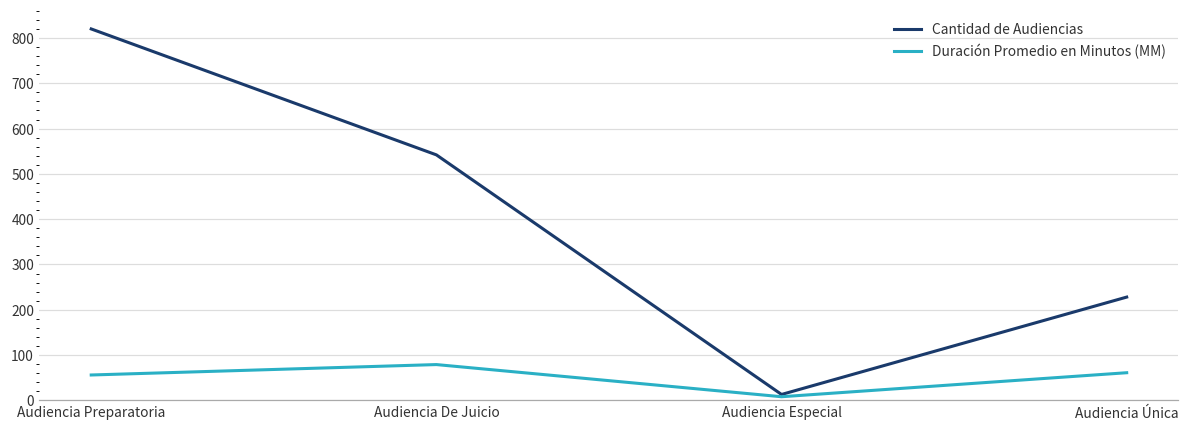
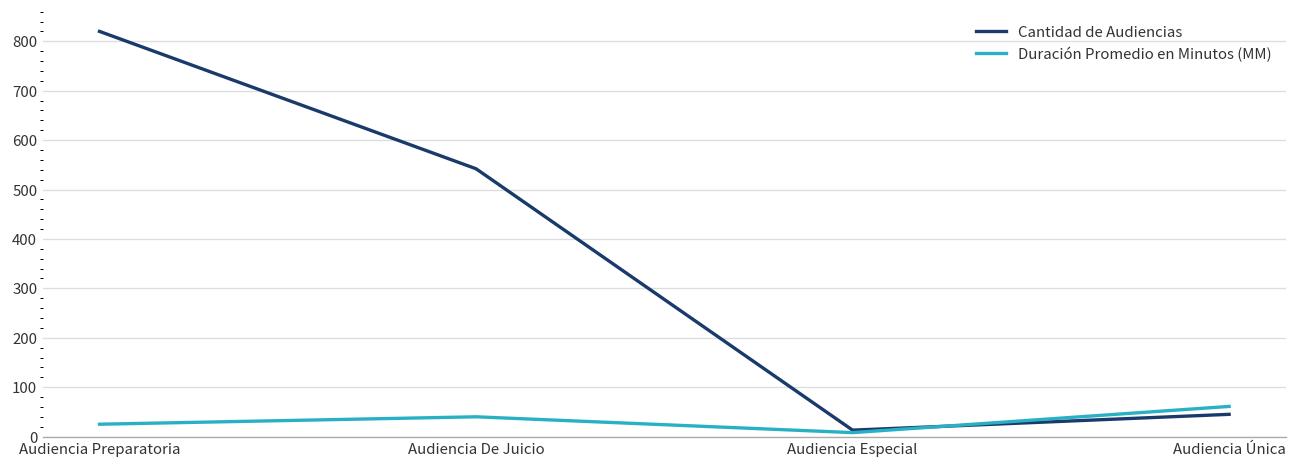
  {
    "Cantidad de Audiencias": {
      "Audiencia Preparatoria": 820,
      "Audiencia De Juicio": 540,
-     "Audiencia Única": 230
+     "Audiencia Única": 50
    },
    "Duración Promedio en Minutos (MM)": {
-     "Audiencia Preparatoria": 60,
-     "Audiencia De Juicio": 80,
+     "Audiencia Preparatoria": 30,
+     "Audiencia De Juicio": 40,
      "Audiencia Única": 60
    }
  }
